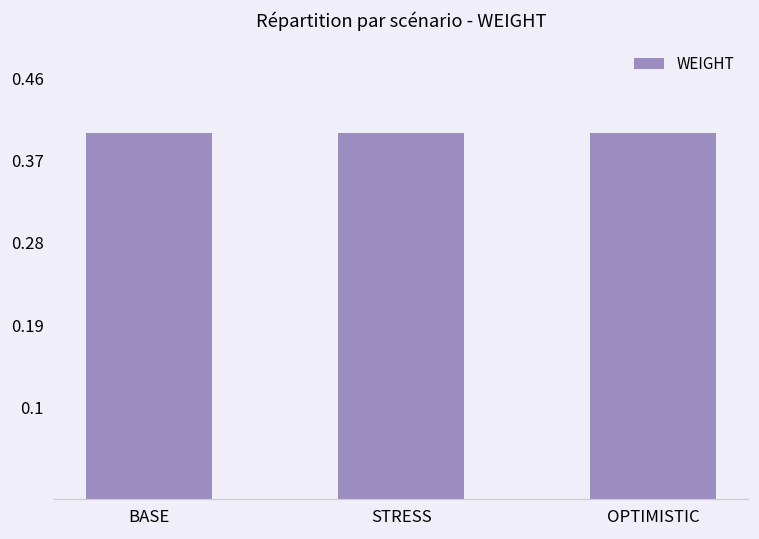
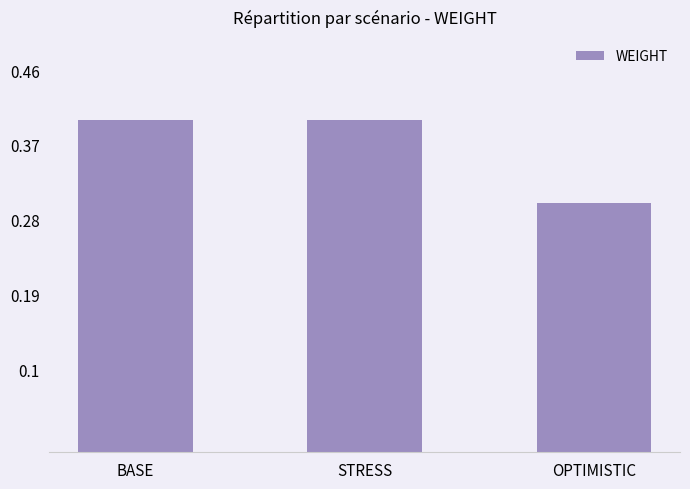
  {
    "BASE": 0.4,
    "STRESS": 0.4,
-   "OPTIMISTIC": 0.4
+   "OPTIMISTIC": 0.3
  }
